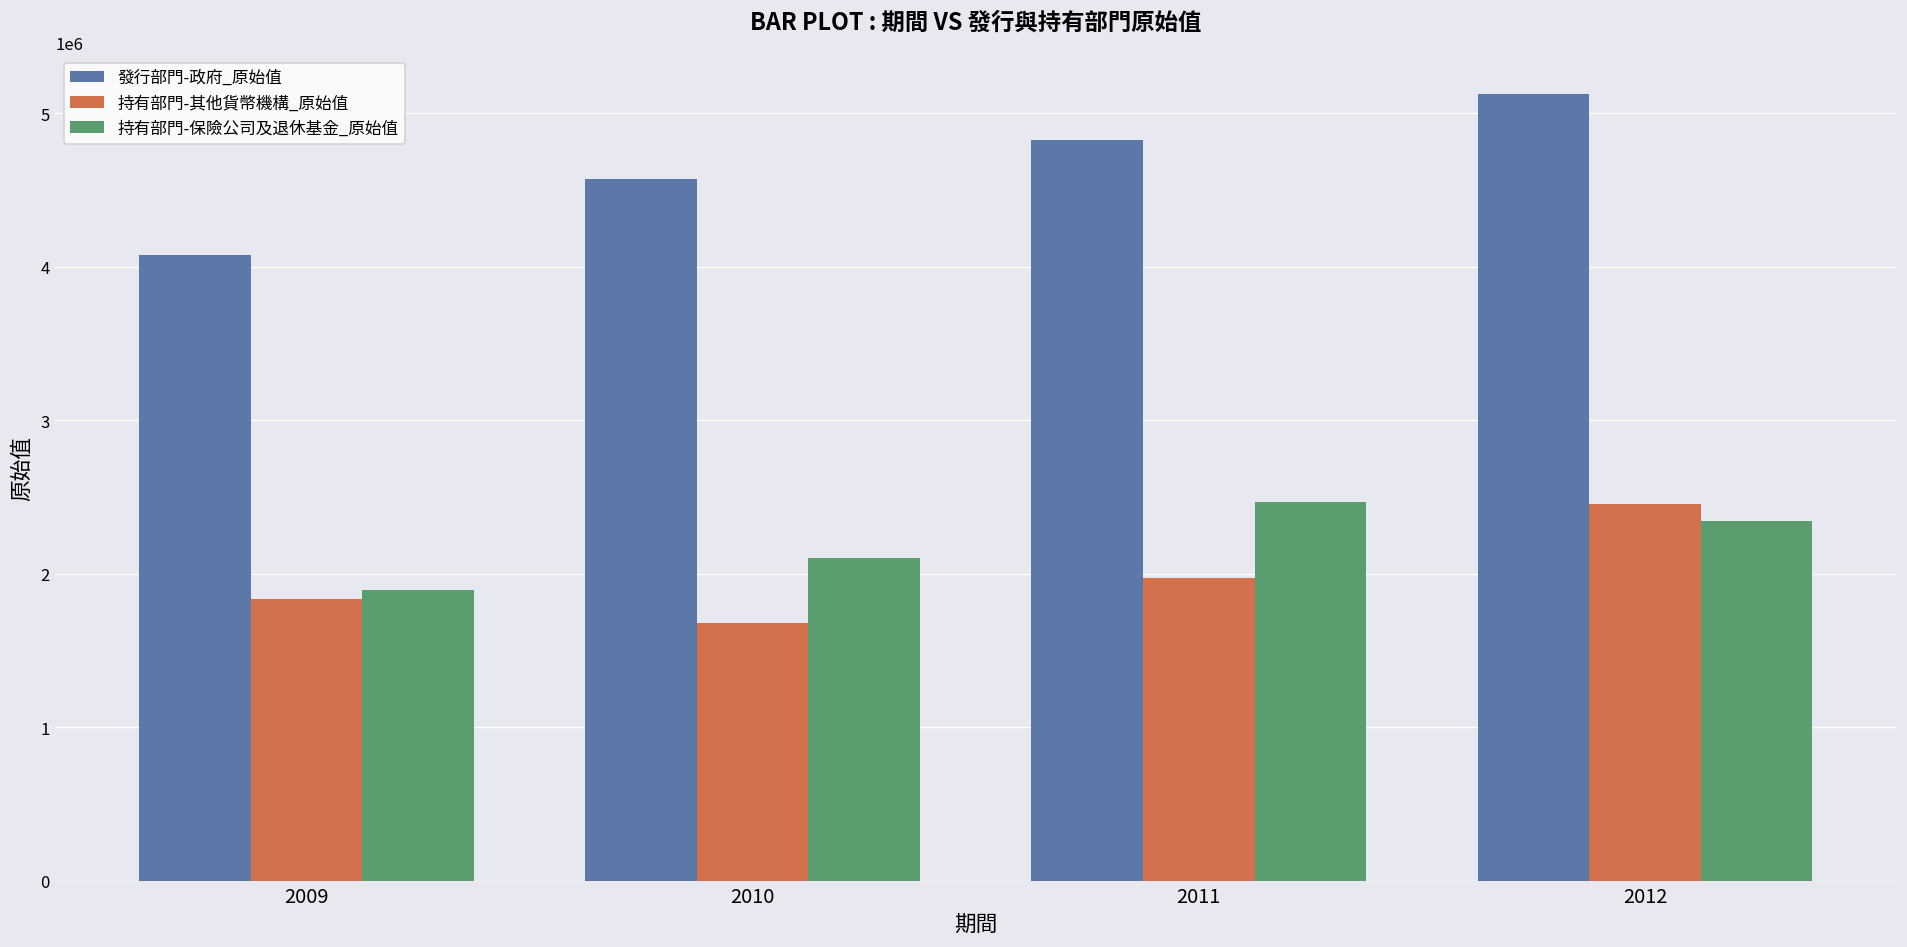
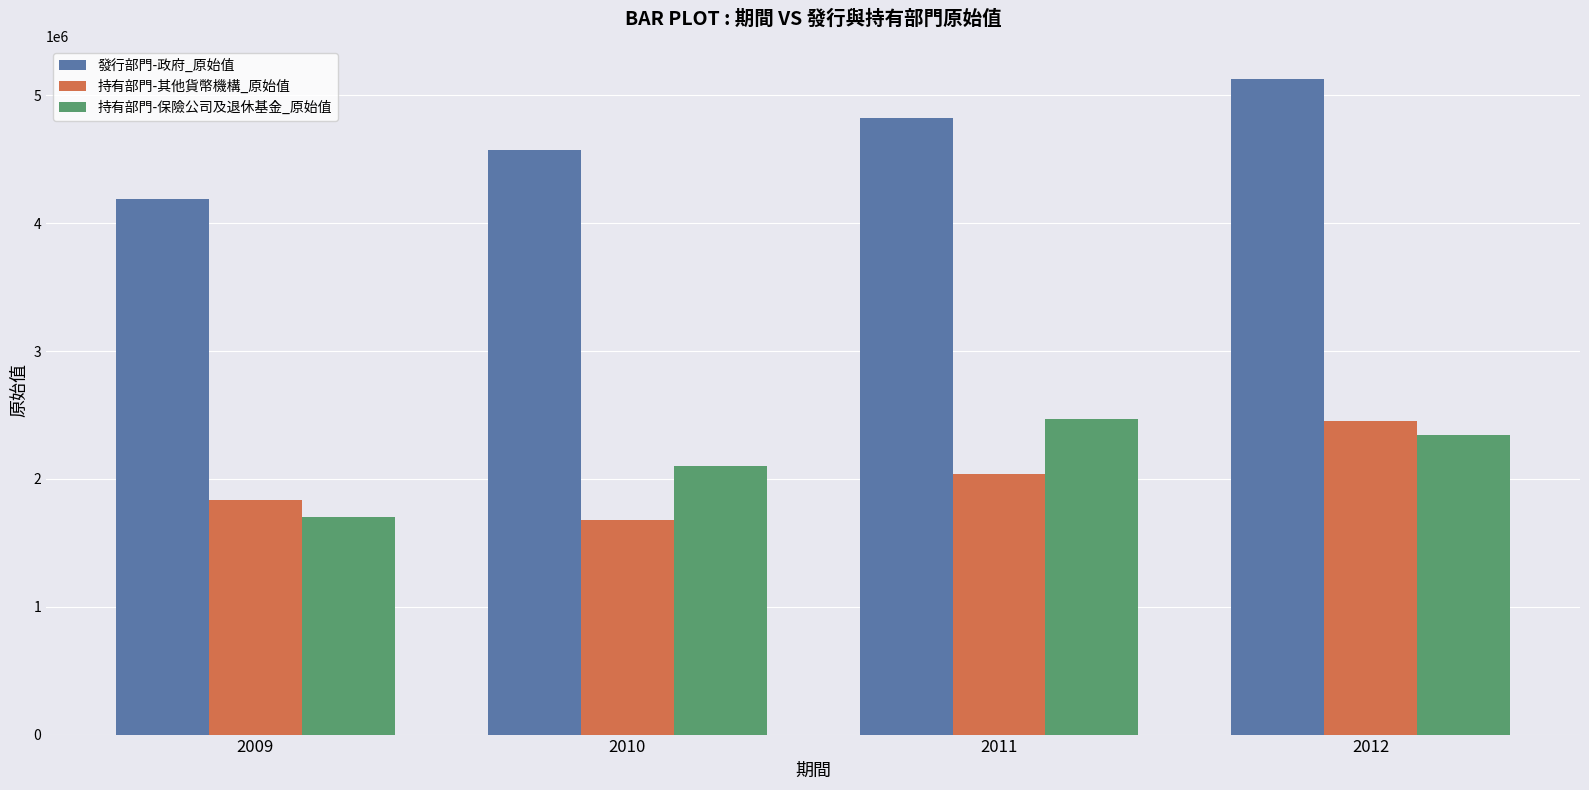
  {
    "發行部門-政府_原始值": {
-     "2009": 4080000,
+     "2009": 4190000,
      "2010": 4570000,
      "2011": 4820000,
      "2012": 5130000
    },
    "持有部門-其他貨幣機構_原始值": {
      "2009": 1830000,
      "2010": 1680000,
-     "2011": 1970000,
+     "2011": 2040000,
      "2012": 2450000
    },
    "持有部門-保險公司及退休基金_原始值": {
-     "2009": 1890000,
+     "2009": 1710000,
      "2010": 2100000,
      "2011": 2470000,
      "2012": 2340000
    }
  }
